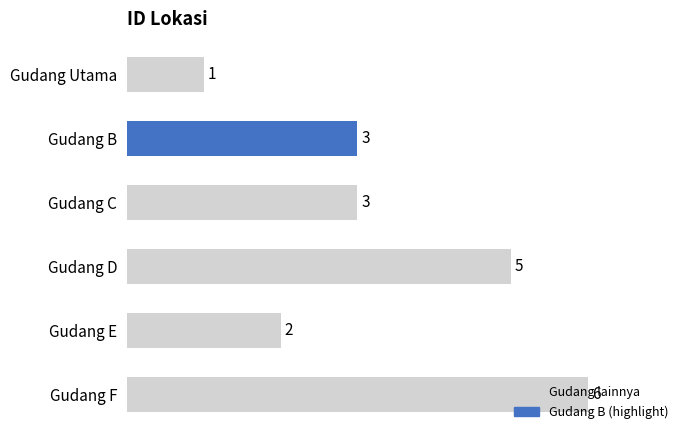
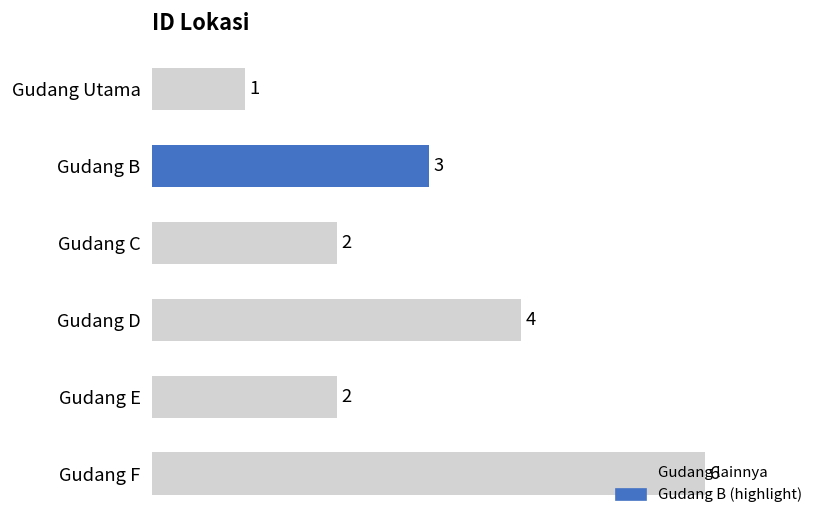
  {
    "Gudang Utama": 1,
    "Gudang B": 3,
-   "Gudang C": 3,
-   "Gudang D": 5,
+   "Gudang C": 2,
+   "Gudang D": 4,
    "Gudang E": 2,
    "Gudang F": 6
  }
